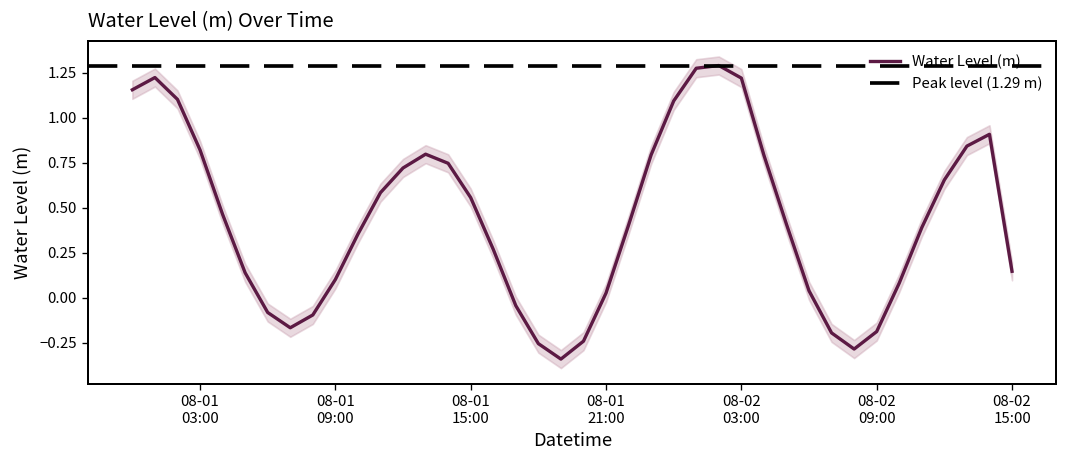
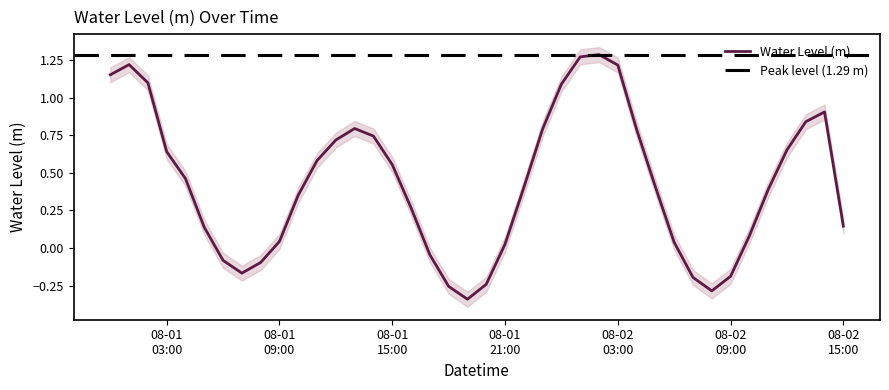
  {
    "Water Level (m)": {
-     "08-01 03:00": 0.82,
-     "08-01 09:00": 0.10,
+     "08-01 03:00": 0.64,
+     "08-01 09:00": 0.04,
      "08-01 15:00": 0.56,
      "08-01 21:00": 0.03,
      "08-02 03:00": 1.22,
      "08-02 09:00": -0.19,
      "08-02 15:00": 0.15
    }
  }
